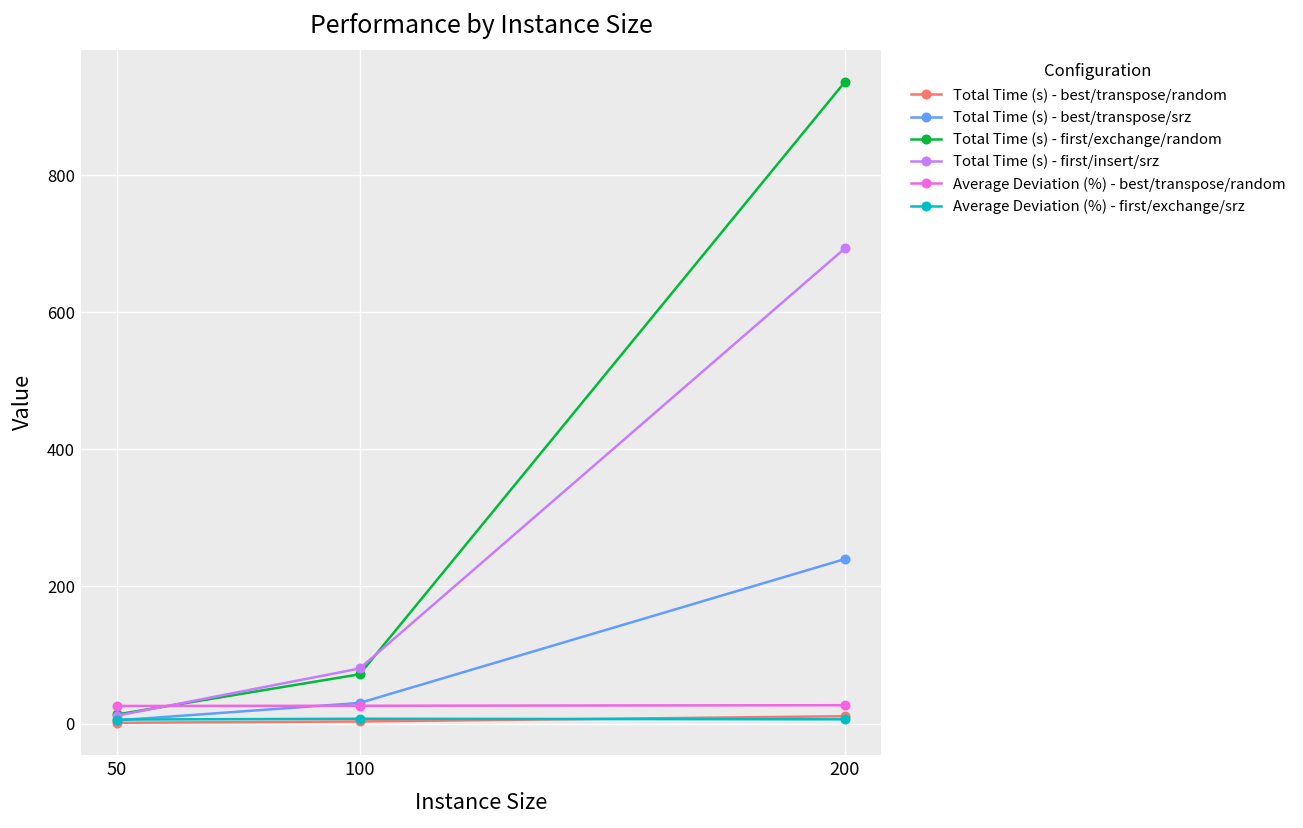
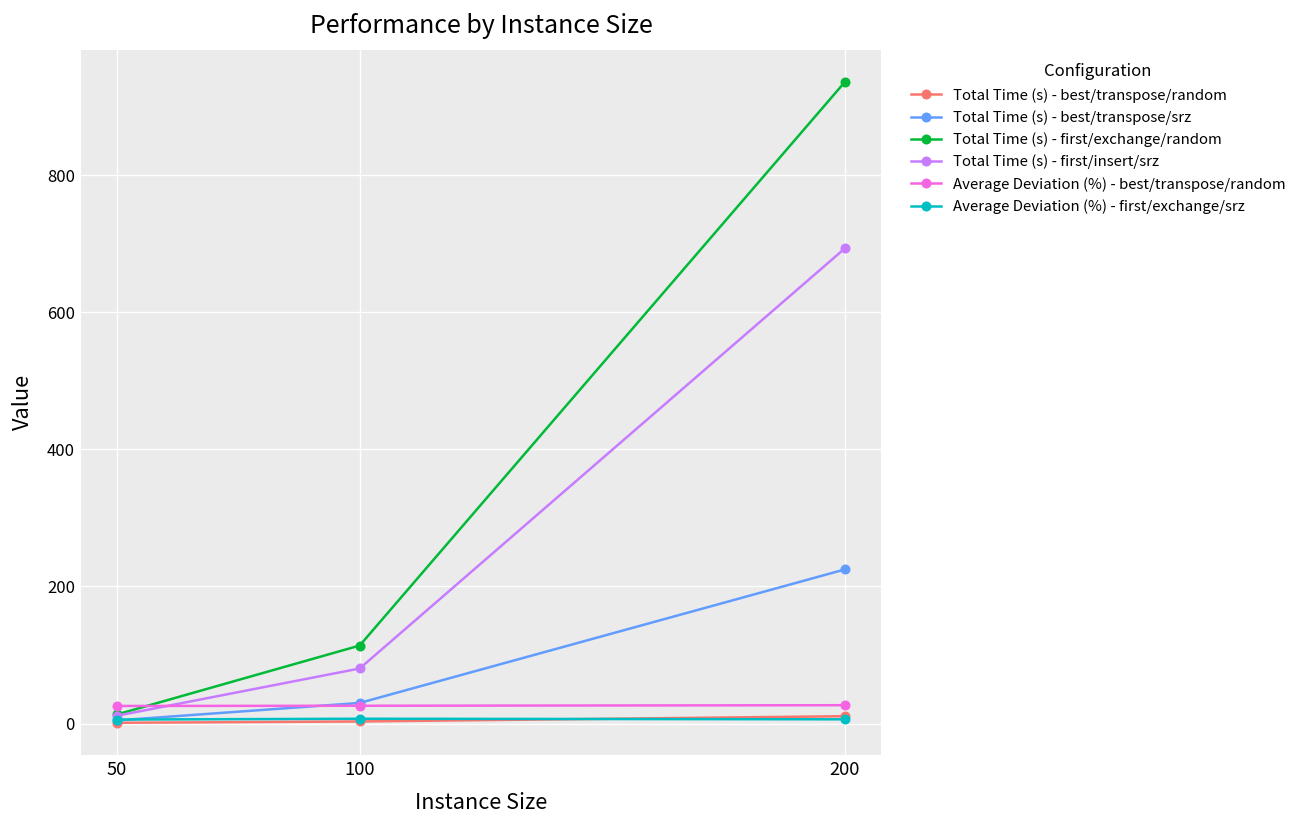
  {
    "Total Time (s) - best/transpose/srz": {
-     "200": 240
+     "200": 220
    },
    "Total Time (s) - first/exchange/random": {
-     "100": 70,
+     "100": 110,
      "200": 940
    }
  }
